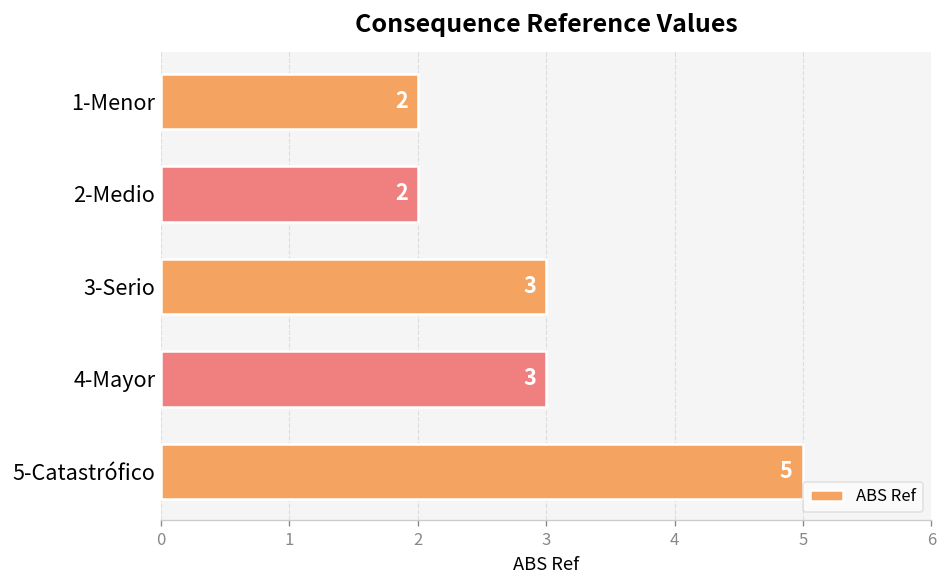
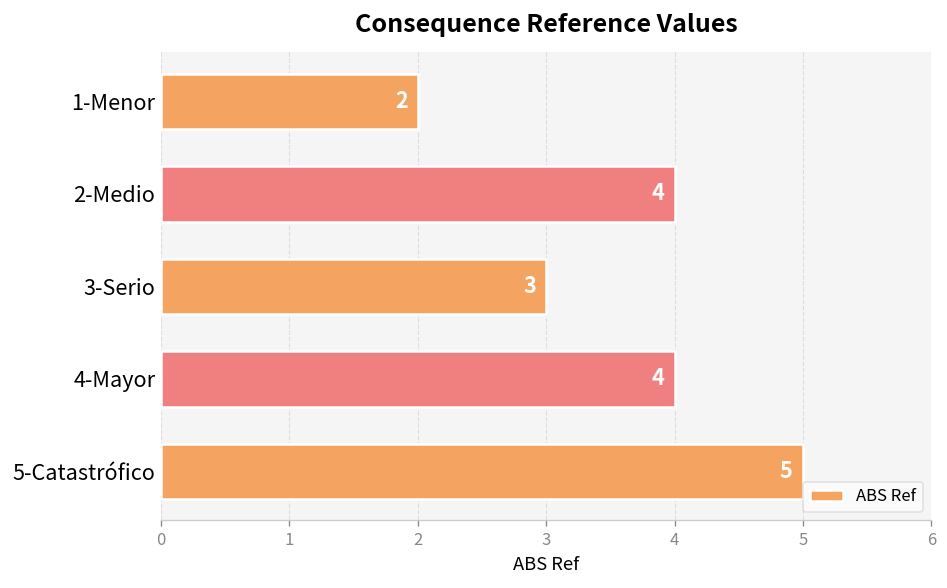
  {
    "1-Menor": 2,
-   "2-Medio": 2,
+   "2-Medio": 4,
    "3-Serio": 3,
-   "4-Mayor": 3,
+   "4-Mayor": 4,
    "5-Catastrófico": 5
  }
